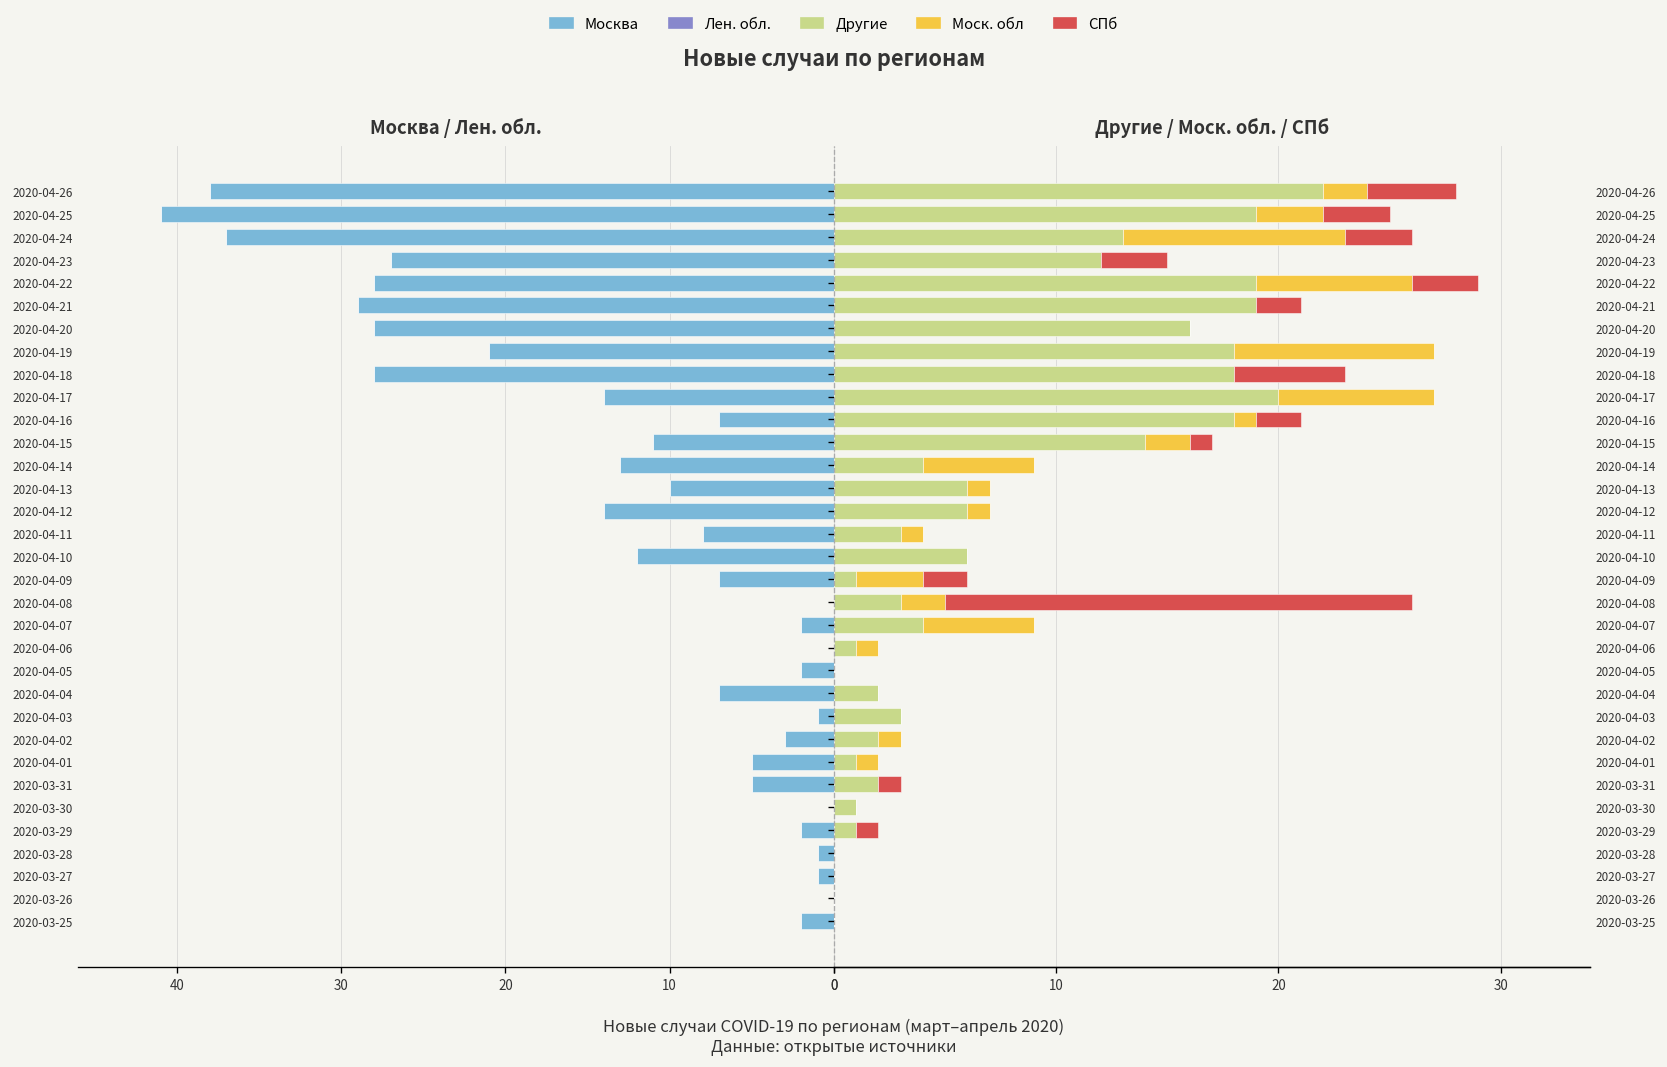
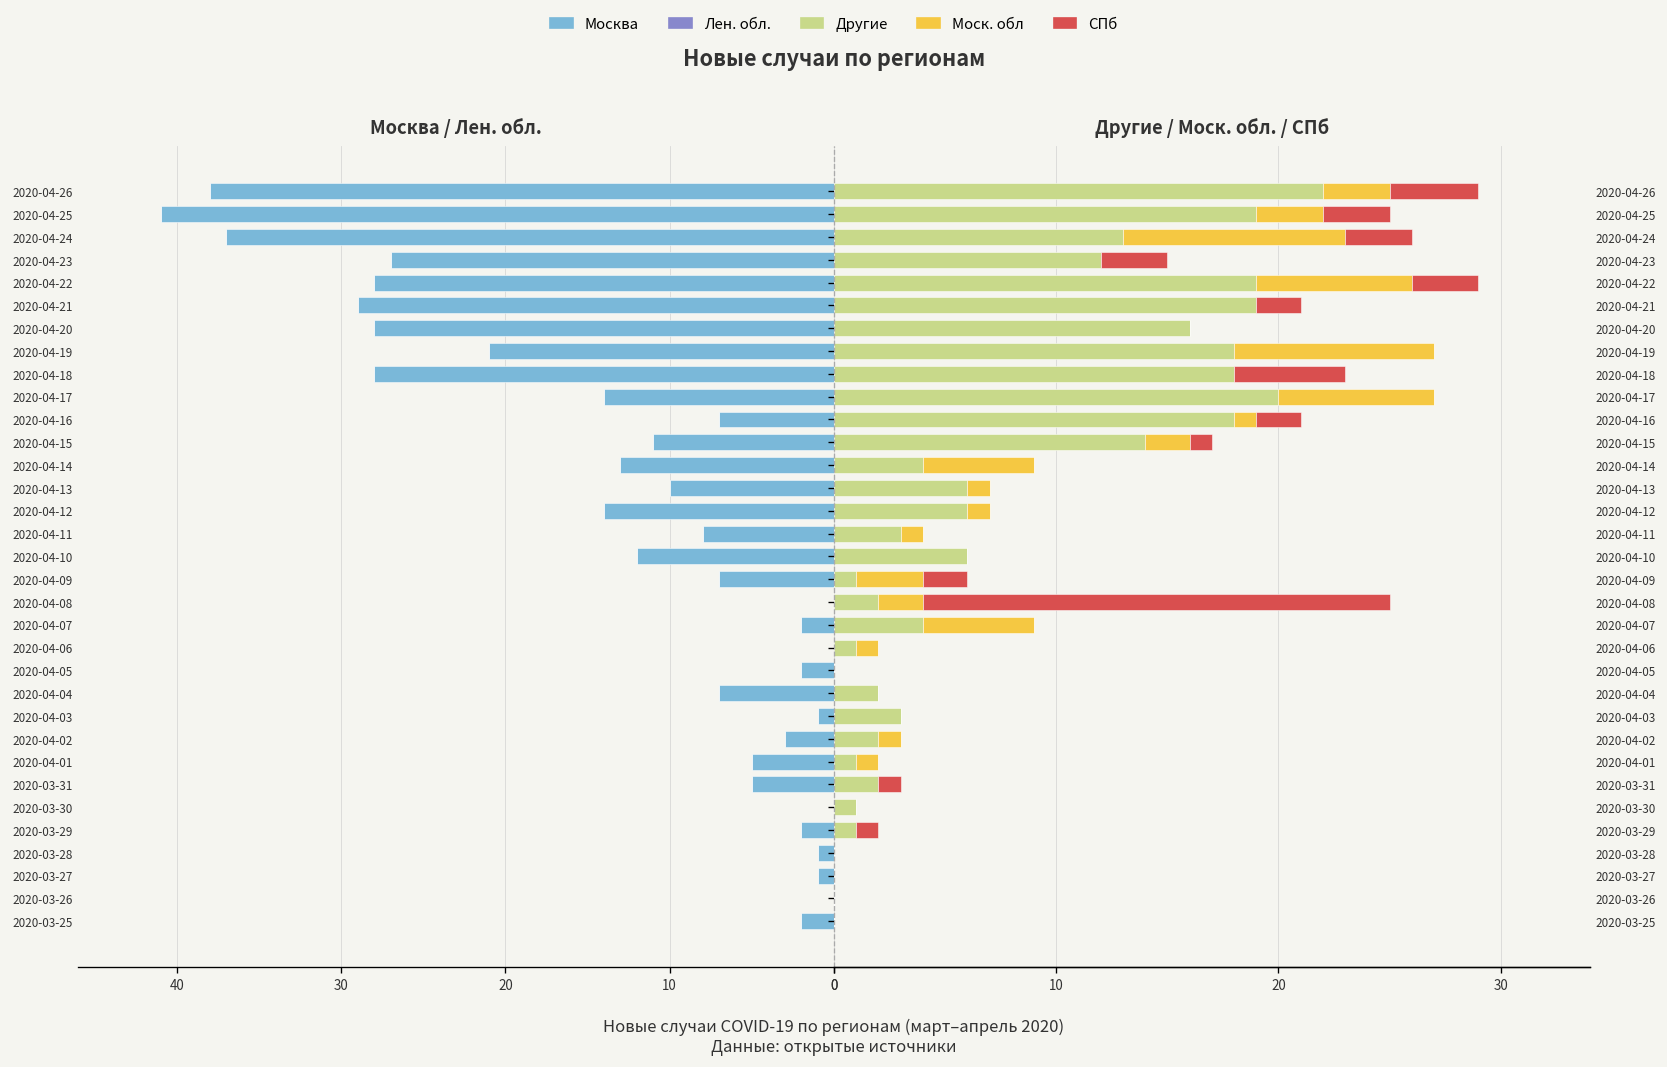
  {
    "Другие / Моск. обл. / СПб": {
      "Другие": {
        "2020-04-26": 22,
        "2020-04-25": 19,
        "2020-04-24": 13,
        "2020-04-23": 12,
        "2020-04-22": 19,
        "2020-04-21": 19,
        "2020-04-20": 16,
        "2020-04-19": 18,
        "2020-04-18": 18,
        "2020-04-17": 20,
        "2020-04-16": 18,
        "2020-04-15": 14,
        "2020-04-14": 4,
        "2020-04-13": 6,
        "2020-04-12": 6,
        "2020-04-11": 3,
        "2020-04-10": 6,
        "2020-04-09": 1,
-       "2020-04-08": 3,
+       "2020-04-08": 2,
        "2020-04-07": 4,
        "2020-04-06": 1,
        "2020-04-05": 0,
        "2020-04-04": 2,
        "2020-04-03": 3,
        "2020-04-02": 2,
        "2020-04-01": 1,
        "2020-03-31": 2,
        "2020-03-30": 1,
        "2020-03-29": 1,
        "2020-03-28": 0,
        "2020-03-27": 0,
        "2020-03-26": 0,
        "2020-03-25": 0
      },
      "Моск. обл": {
-       "2020-04-26": 2,
+       "2020-04-26": 3,
        "2020-04-25": 3,
        "2020-04-24": 10,
        "2020-04-23": 0,
        "2020-04-22": 7,
        "2020-04-21": 0,
        "2020-04-20": 0,
        "2020-04-19": 9,
        "2020-04-18": 0,
        "2020-04-17": 7,
        "2020-04-16": 1,
        "2020-04-15": 2,
        "2020-04-14": 5,
        "2020-04-13": 1,
        "2020-04-12": 1,
        "2020-04-11": 1,
        "2020-04-10": 0,
        "2020-04-09": 3,
        "2020-04-08": 2,
        "2020-04-07": 5,
        "2020-04-06": 1,
        "2020-04-05": 0,
        "2020-04-04": 0,
        "2020-04-03": 0,
        "2020-04-02": 1,
        "2020-04-01": 1,
        "2020-03-31": 0,
        "2020-03-30": 0,
        "2020-03-29": 0,
        "2020-03-28": 0,
        "2020-03-27": 0,
        "2020-03-26": 0,
        "2020-03-25": 0
      },
      "СПб": {
        "2020-04-26": 4,
        "2020-04-25": 3,
        "2020-04-24": 3,
        "2020-04-23": 3,
        "2020-04-22": 3,
        "2020-04-21": 2,
        "2020-04-20": 0,
        "2020-04-19": 0,
        "2020-04-18": 5,
        "2020-04-17": 0,
        "2020-04-16": 2,
        "2020-04-15": 1,
        "2020-04-14": 0,
        "2020-04-13": 0,
        "2020-04-12": 0,
        "2020-04-11": 0,
        "2020-04-10": 0,
        "2020-04-09": 2,
        "2020-04-08": 21,
        "2020-04-07": 0,
        "2020-04-06": 0,
        "2020-04-05": 0,
        "2020-04-04": 0,
        "2020-04-03": 0,
        "2020-04-02": 0,
        "2020-04-01": 0,
        "2020-03-31": 1,
        "2020-03-30": 0,
        "2020-03-29": 1,
        "2020-03-28": 0,
        "2020-03-27": 0,
        "2020-03-26": 0,
        "2020-03-25": 0
      }
    }
  }
